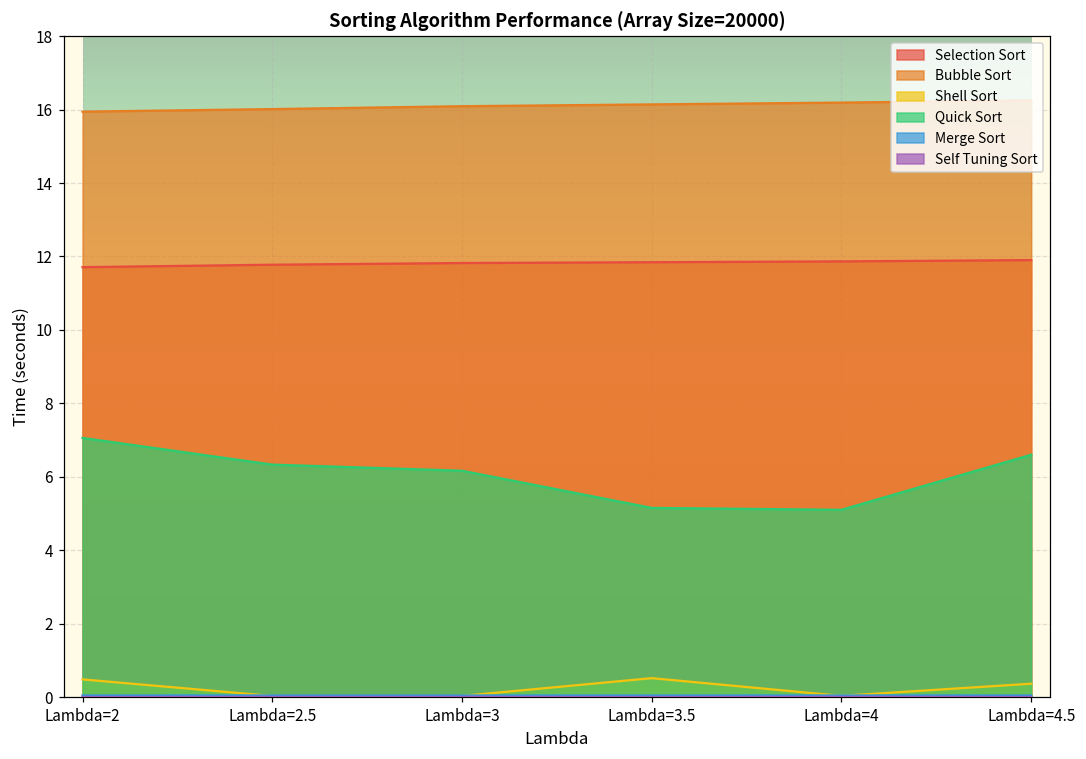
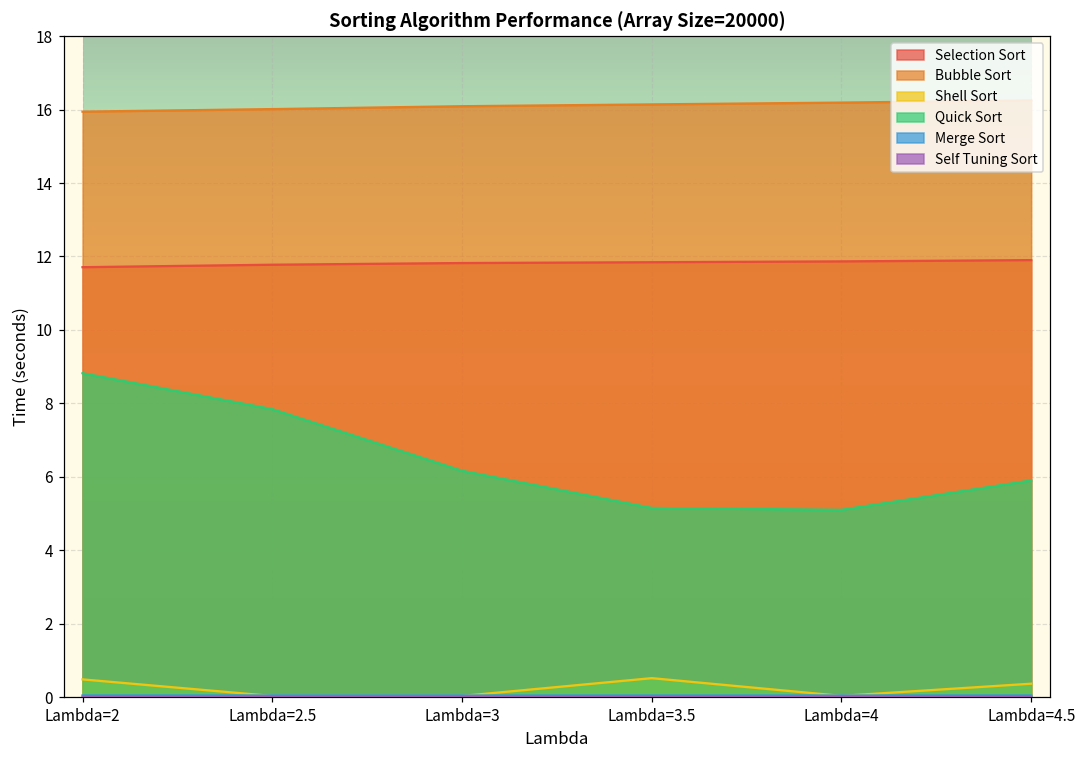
  {
    "Shell Sort": {
      "Lambda=2": 0.5,
      "Lambda=3.5": 0.5,
      "Lambda=4.5": 0.4
    },
    "Quick Sort": {
-     "Lambda=2": 7.1,
-     "Lambda=2.5": 6.3,
+     "Lambda=2": 8.8,
+     "Lambda=2.5": 7.8,
      "Lambda=3": 6.2,
      "Lambda=3.5": 5.2,
      "Lambda=4": 5.1,
-     "Lambda=4.5": 6.6
+     "Lambda=4.5": 5.9
    }
  }
